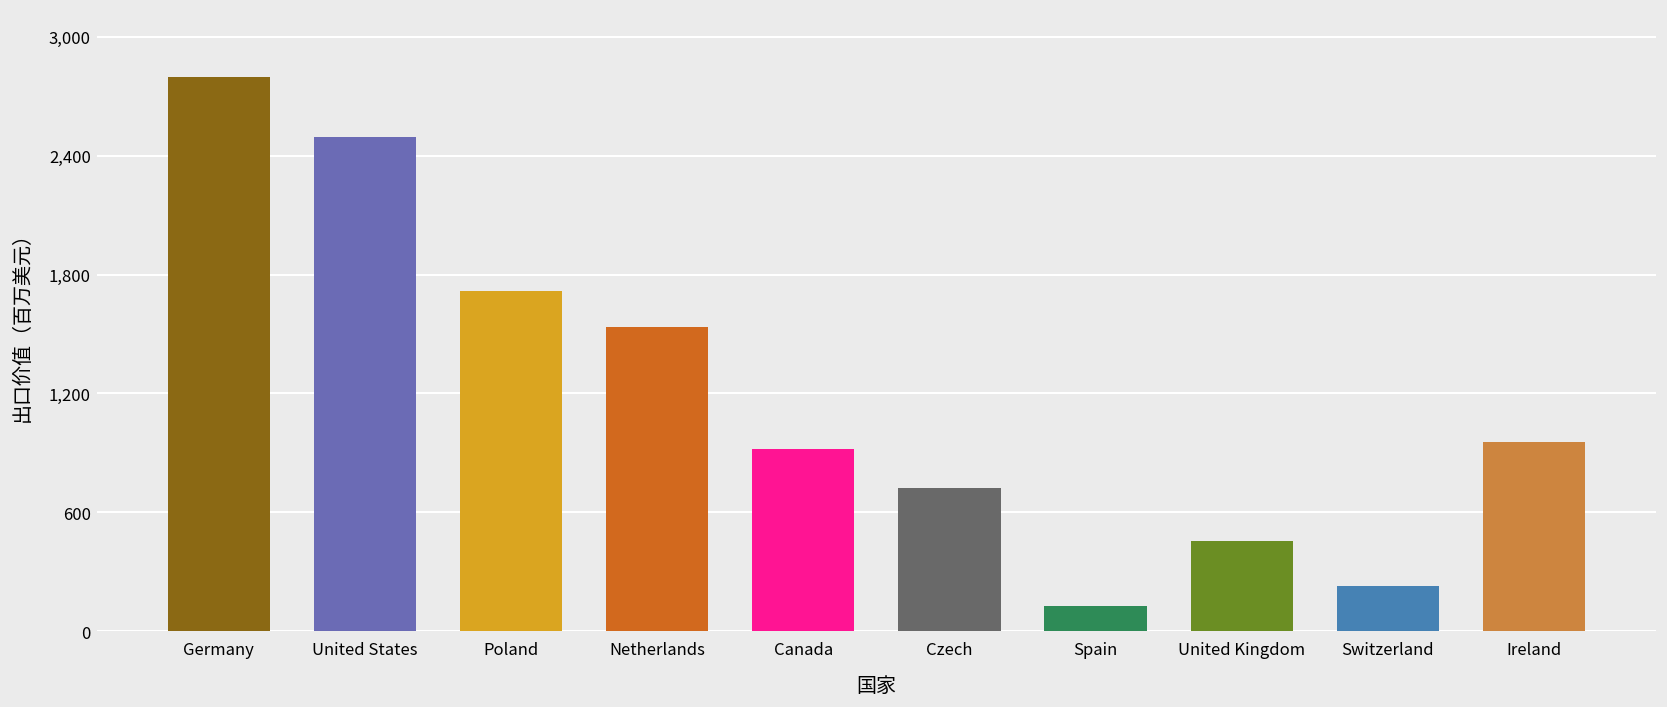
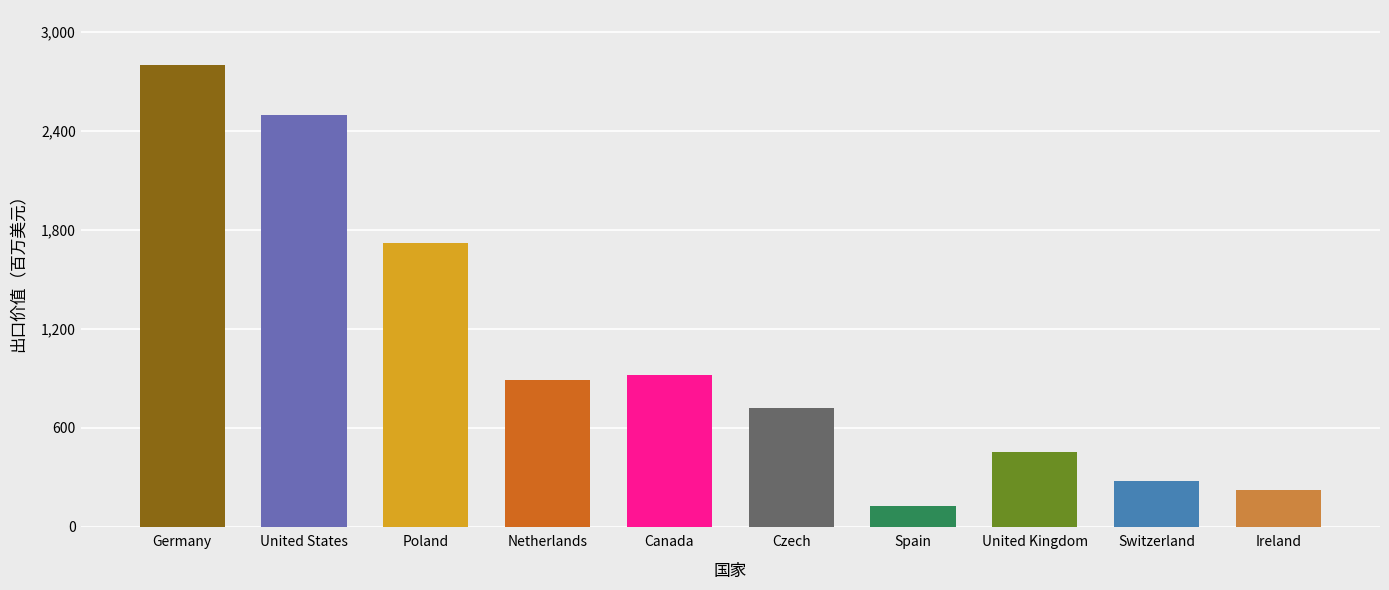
  {
    "Germany": "2,800",
    "United States": "2,500",
    "Poland": "1,720",
-   "Netherlands": "1,540",
+   "Netherlands": "890",
    "Canada": "920",
    "Czech": "720",
    "Spain": "120",
    "United Kingdom": "460",
-   "Switzerland": "230",
-   "Ireland": "960"
+   "Switzerland": "280",
+   "Ireland": "220"
  }
